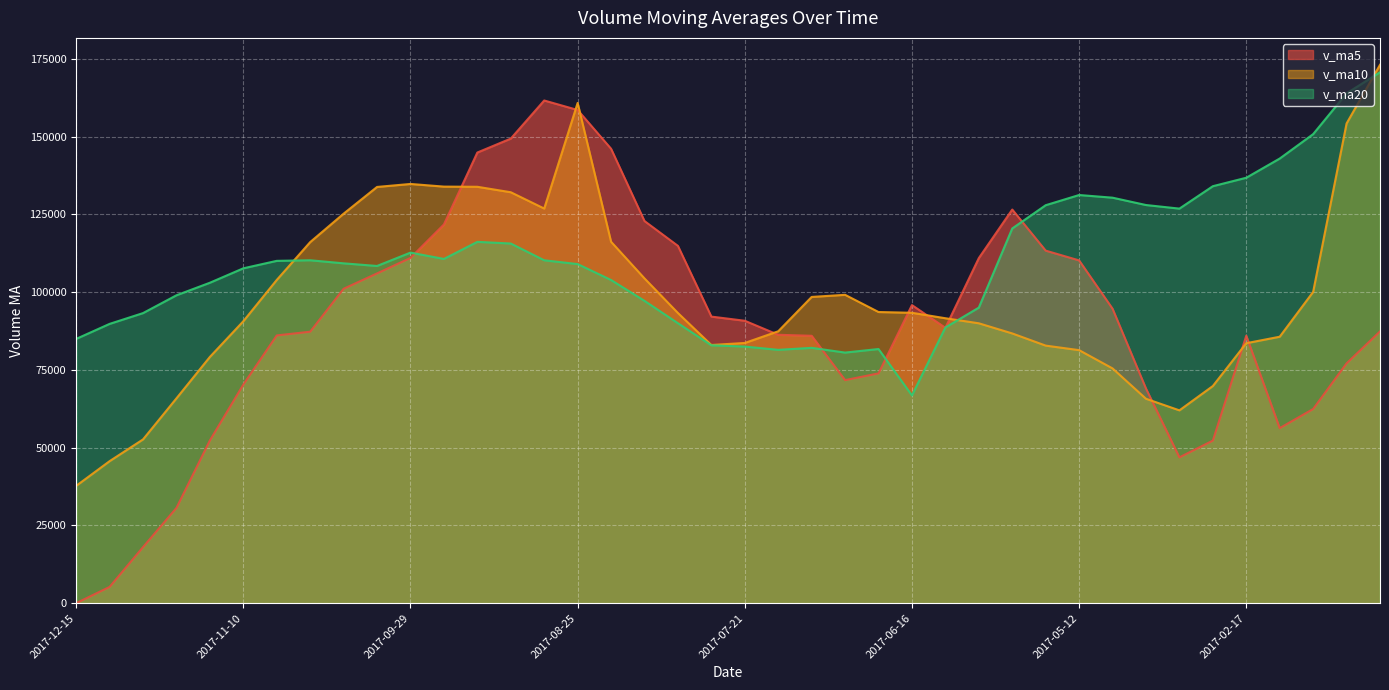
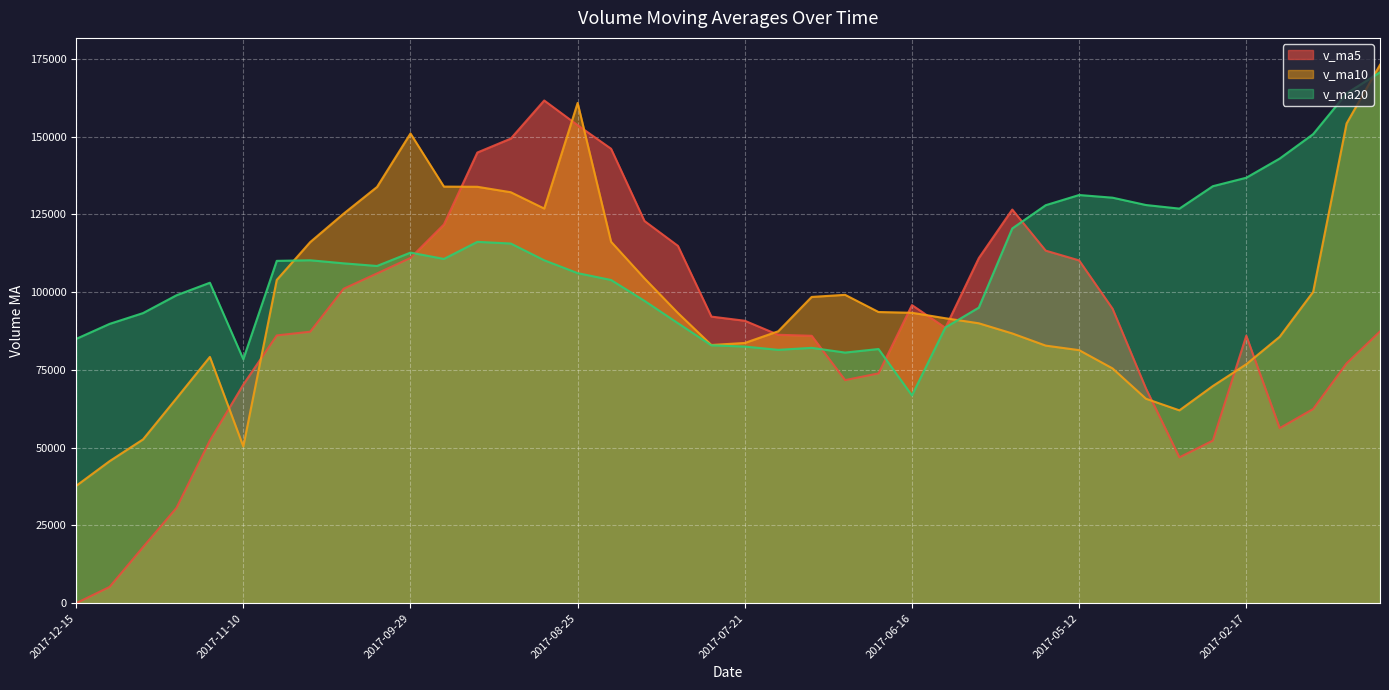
  {
    "v_ma5": {
      "2017-12-15": 0,
      "2017-11-10": 70000,
      "2017-09-29": 111000,
-     "2017-08-25": 159000,
+     "2017-08-25": 154000,
      "2017-07-21": 91000,
      "2017-06-16": 96000,
      "2017-05-12": 110000,
      "2017-02-17": 86000
    },
    "v_ma10": {
      "2017-12-15": 38000,
-     "2017-11-10": 91000,
-     "2017-09-29": 135000,
+     "2017-11-10": 50000,
+     "2017-09-29": 151000,
      "2017-08-25": 161000,
      "2017-07-21": 84000,
      "2017-06-16": 93000,
      "2017-05-12": 81000,
-     "2017-02-17": 84000
+     "2017-02-17": 77000
    },
    "v_ma20": {
      "2017-12-15": 85000,
-     "2017-11-10": 108000,
+     "2017-11-10": 78000,
      "2017-09-29": 113000,
-     "2017-08-25": 109000,
+     "2017-08-25": 106000,
      "2017-07-21": 83000,
      "2017-06-16": 67000,
      "2017-05-12": 131000,
      "2017-02-17": 137000
    }
  }
